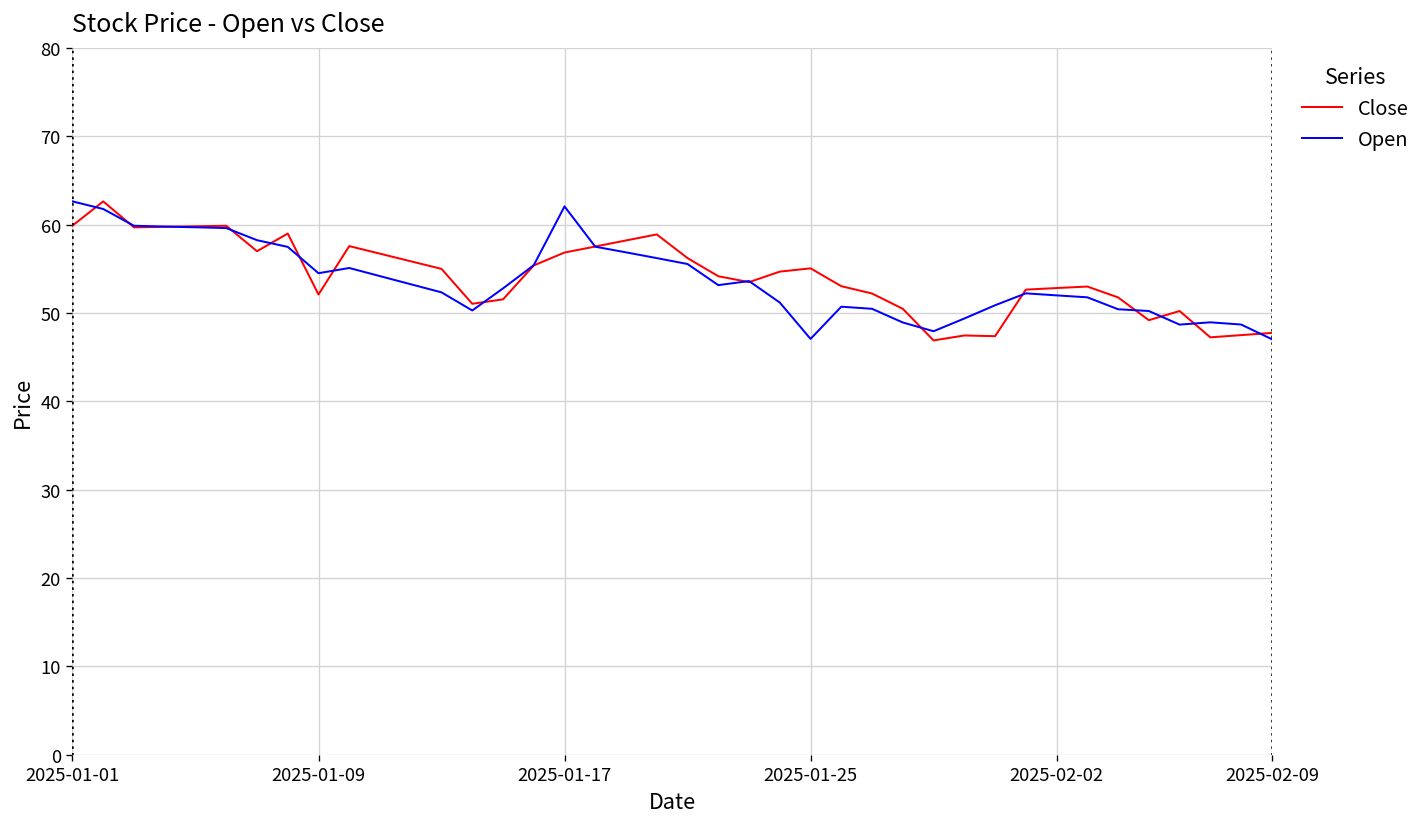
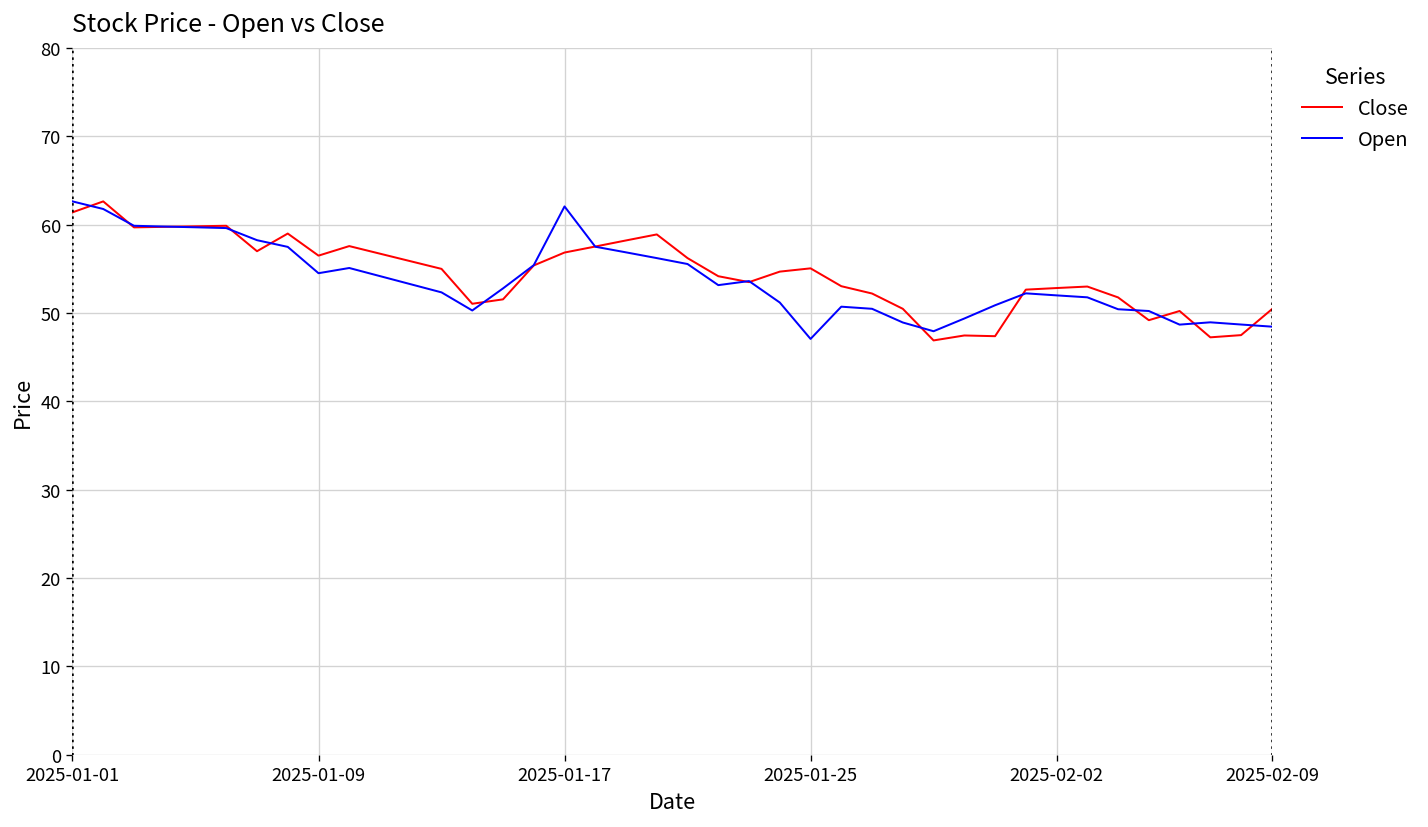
  {
    "Close": {
-     "2025-01-01": 60,
-     "2025-01-09": 52,
+     "2025-01-01": 61,
+     "2025-01-09": 57,
      "2025-01-17": 57,
      "2025-01-25": 55,
      "2025-02-02": 53,
-     "2025-02-09": 48
+     "2025-02-09": 50
    },
    "Open": {
      "2025-01-01": 63,
      "2025-01-09": 55,
      "2025-01-17": 62,
      "2025-01-25": 47,
      "2025-02-02": 52,
-     "2025-02-09": 47
+     "2025-02-09": 48
    }
  }
